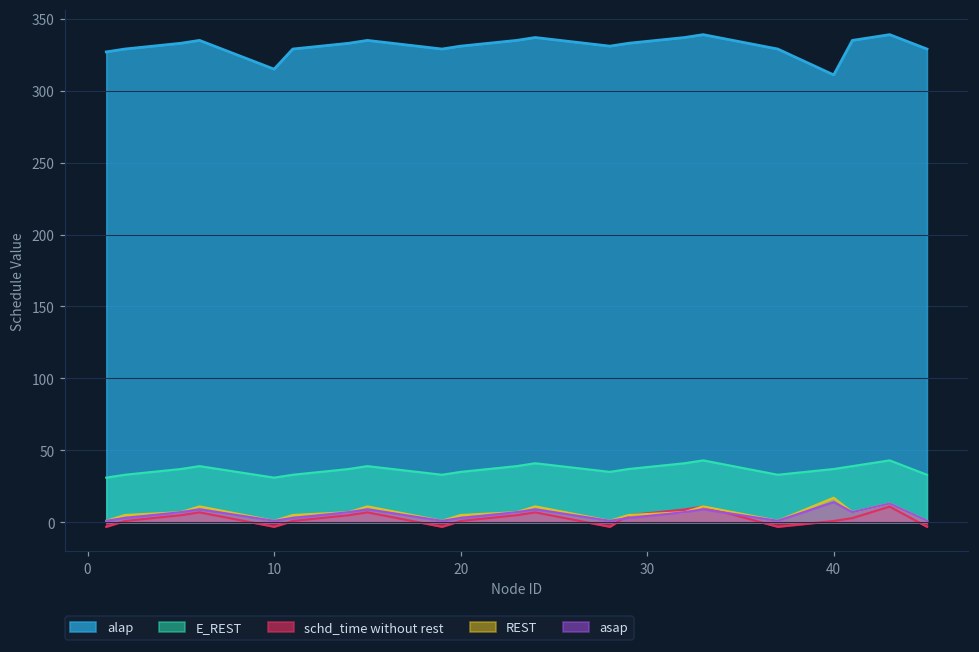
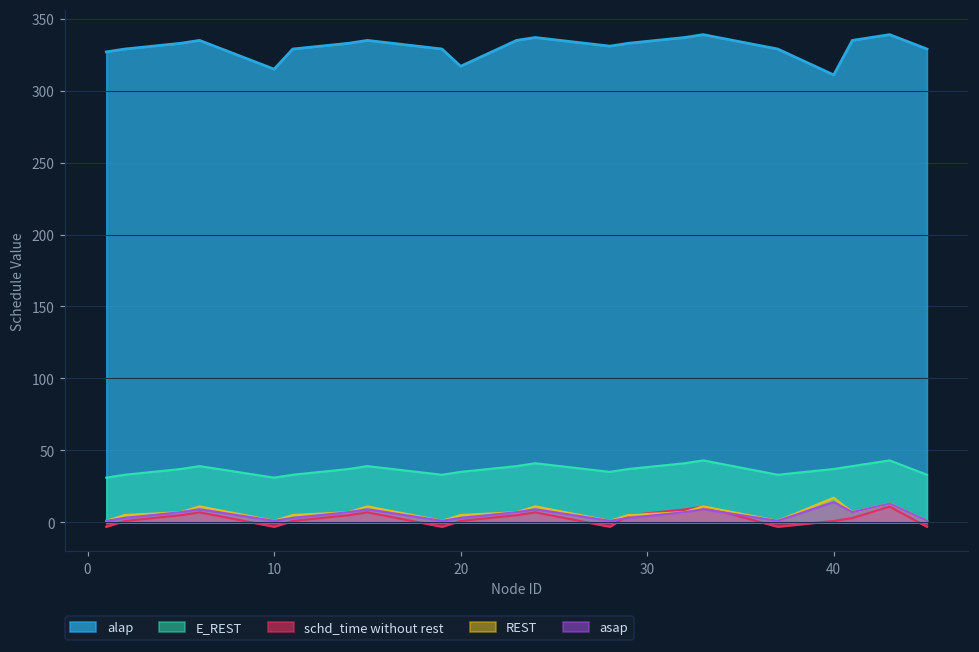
  {
    "alap": {
      "10": 315,
-     "20": 331,
+     "20": 317,
      "40": 311
    },
    "E_REST": {
      "10": 31,
      "20": 35,
      "40": 37
    },
    "REST": {
      "20": 5,
      "40": 17
    },
    "asap": {
      "20": 3,
      "40": 14
    }
  }
